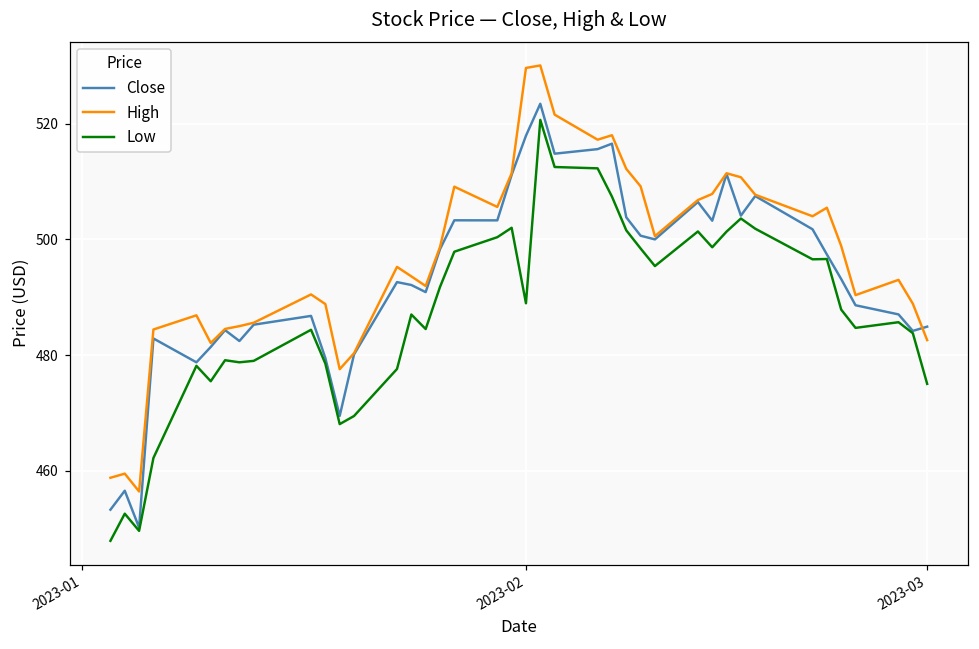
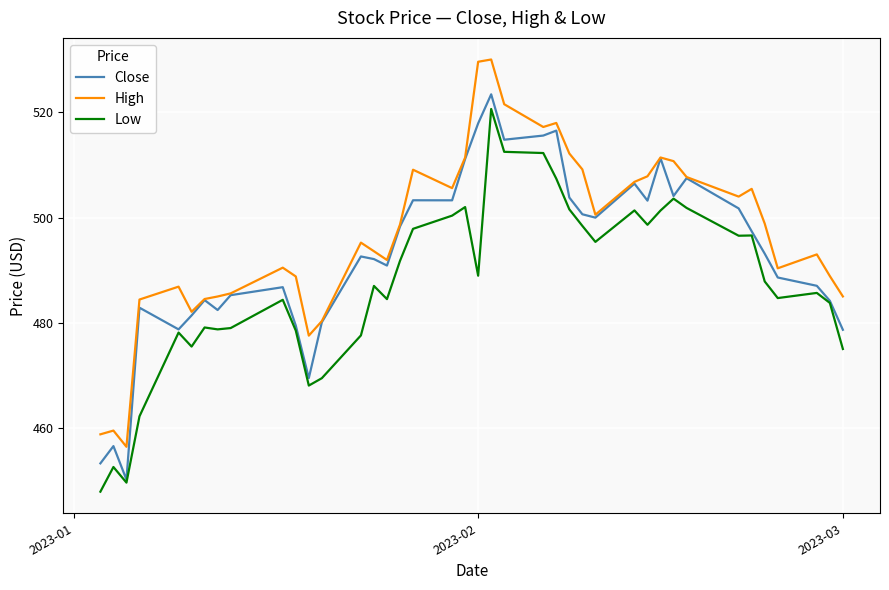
  {
    "Close": {
      "2023-02": 518,
-     "2023-03": 485
+     "2023-03": 479
    },
    "High": {
      "2023-02": 530,
-     "2023-03": 483
+     "2023-03": 485
    },
    "Low": {
      "2023-02": 489,
      "2023-03": 475
    }
  }
